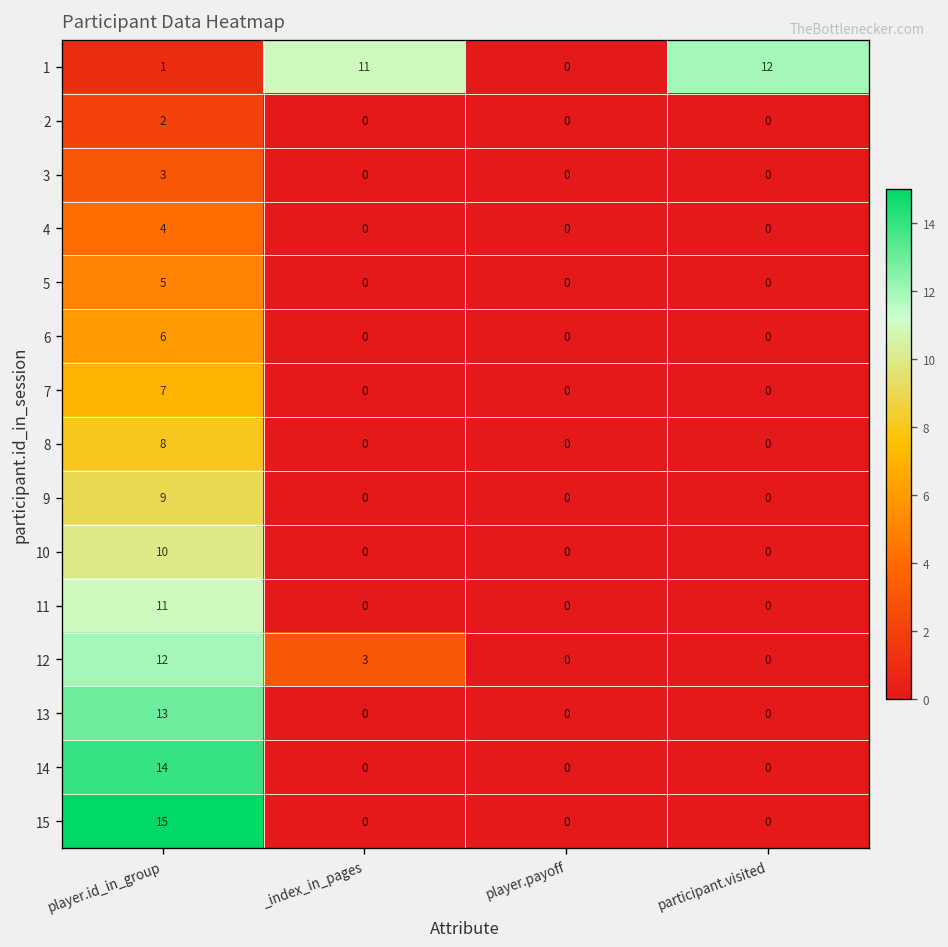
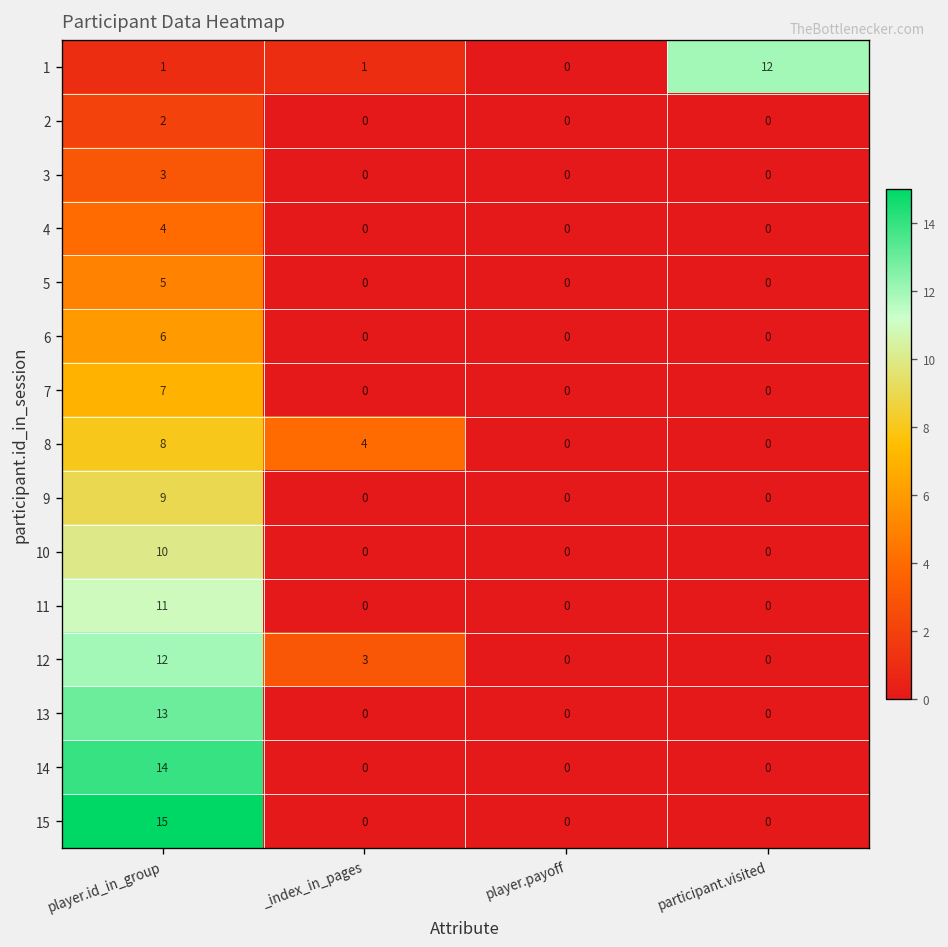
  {
    "1": {
      "player.id_in_group": 1,
-     "_index_in_pages": 11,
+     "_index_in_pages": 1,
      "player.payoff": 0,
      "participant.visited": 12
    },
    "2": {
      "player.id_in_group": 2,
      "_index_in_pages": 0,
      "player.payoff": 0,
      "participant.visited": 0
    },
    "3": {
      "player.id_in_group": 3,
      "_index_in_pages": 0,
      "player.payoff": 0,
      "participant.visited": 0
    },
    "4": {
      "player.id_in_group": 4,
      "_index_in_pages": 0,
      "player.payoff": 0,
      "participant.visited": 0
    },
    "5": {
      "player.id_in_group": 5,
      "_index_in_pages": 0,
      "player.payoff": 0,
      "participant.visited": 0
    },
    "6": {
      "player.id_in_group": 6,
      "_index_in_pages": 0,
      "player.payoff": 0,
      "participant.visited": 0
    },
    "7": {
      "player.id_in_group": 7,
      "_index_in_pages": 0,
      "player.payoff": 0,
      "participant.visited": 0
    },
    "8": {
      "player.id_in_group": 8,
-     "_index_in_pages": 0,
+     "_index_in_pages": 4,
      "player.payoff": 0,
      "participant.visited": 0
    },
    "9": {
      "player.id_in_group": 9,
      "_index_in_pages": 0,
      "player.payoff": 0,
      "participant.visited": 0
    },
    "10": {
      "player.id_in_group": 10,
      "_index_in_pages": 0,
      "player.payoff": 0,
      "participant.visited": 0
    },
    "11": {
      "player.id_in_group": 11,
      "_index_in_pages": 0,
      "player.payoff": 0,
      "participant.visited": 0
    },
    "12": {
      "player.id_in_group": 12,
      "_index_in_pages": 3,
      "player.payoff": 0,
      "participant.visited": 0
    },
    "13": {
      "player.id_in_group": 13,
      "_index_in_pages": 0,
      "player.payoff": 0,
      "participant.visited": 0
    },
    "14": {
      "player.id_in_group": 14,
      "_index_in_pages": 0,
      "player.payoff": 0,
      "participant.visited": 0
    },
    "15": {
      "player.id_in_group": 15,
      "_index_in_pages": 0,
      "player.payoff": 0,
      "participant.visited": 0
    }
  }
